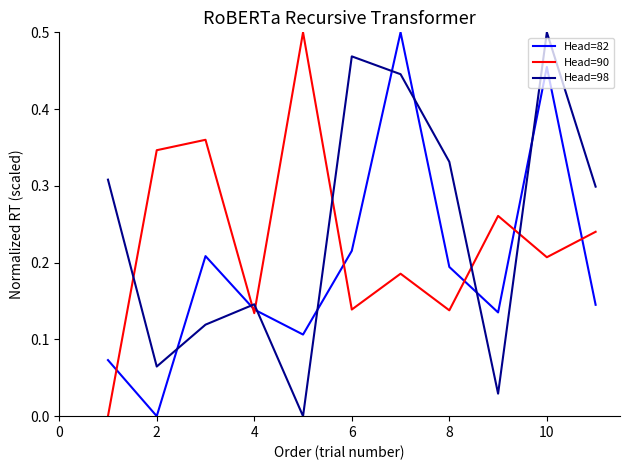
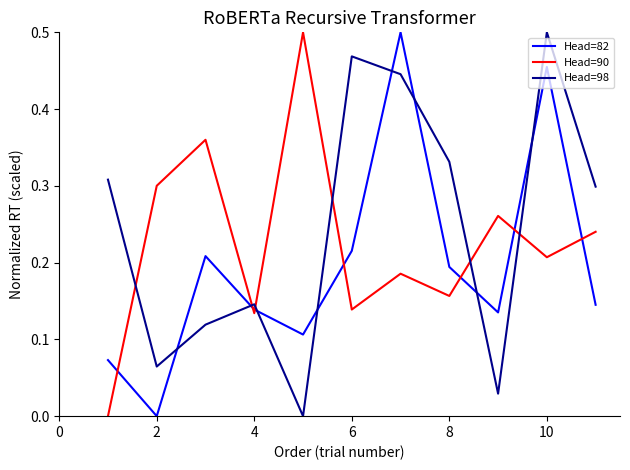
  {
    "Head=82": {
      "2": 0.00,
      "4": 0.14,
      "6": 0.22,
      "8": 0.19
    },
    "Head=90": {
-     "2": 0.35,
+     "2": 0.30,
      "4": 0.13,
      "6": 0.14,
-     "8": 0.14,
+     "8": 0.16,
      "10": 0.21
    },
    "Head=98": {
      "2": 0.06,
      "4": 0.15,
      "6": 0.47,
      "8": 0.33,
      "10": 0.50
    }
  }
